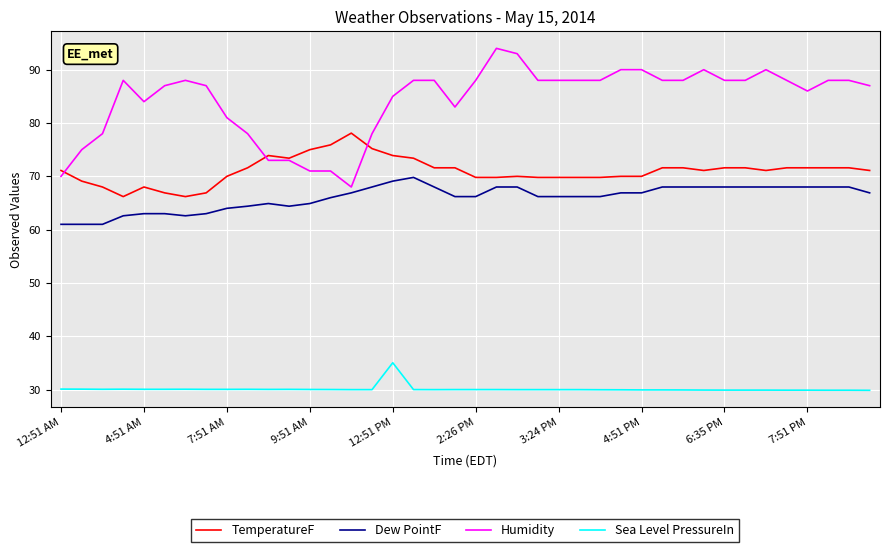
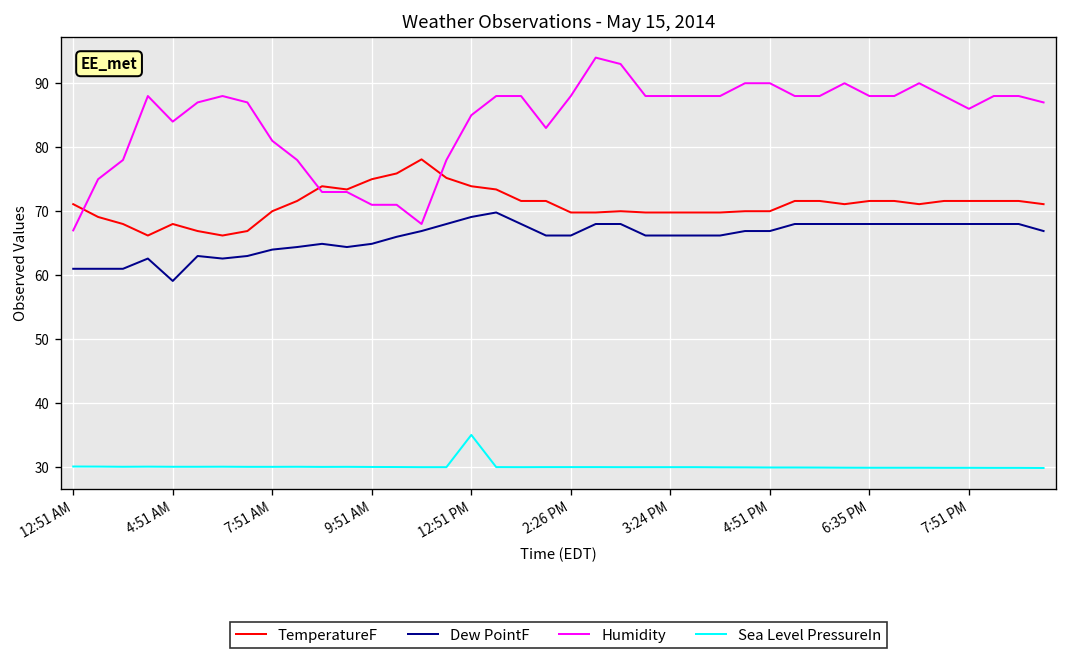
  {
    "TemperatureF": {
      "12:51 AM": 71,
      "4:51 AM": 68,
      "7:51 AM": 70,
      "9:51 AM": 75,
      "12:51 PM": 74,
      "2:26 PM": 70,
      "3:24 PM": 70,
      "4:51 PM": 70,
      "6:35 PM": 72,
      "7:51 PM": 72
    },
    "Dew PointF": {
      "12:51 AM": 61,
-     "4:51 AM": 63,
+     "4:51 AM": 59,
      "7:51 AM": 64,
      "9:51 AM": 65,
      "12:51 PM": 69,
      "2:26 PM": 66,
      "3:24 PM": 66,
      "4:51 PM": 67,
      "6:35 PM": 68,
      "7:51 PM": 68
    },
    "Humidity": {
-     "12:51 AM": 70,
+     "12:51 AM": 67,
      "4:51 AM": 84,
      "7:51 AM": 81,
      "9:51 AM": 71,
      "12:51 PM": 85,
      "2:26 PM": 88,
      "3:24 PM": 88,
      "4:51 PM": 90,
      "6:35 PM": 88,
      "7:51 PM": 86
    },
    "Sea Level PressureIn": {
      "12:51 AM": 30,
      "4:51 AM": 30,
      "7:51 AM": 30,
      "9:51 AM": 30,
      "12:51 PM": 35,
      "2:26 PM": 30,
      "3:24 PM": 30,
      "4:51 PM": 30,
      "6:35 PM": 30,
      "7:51 PM": 30
    }
  }
